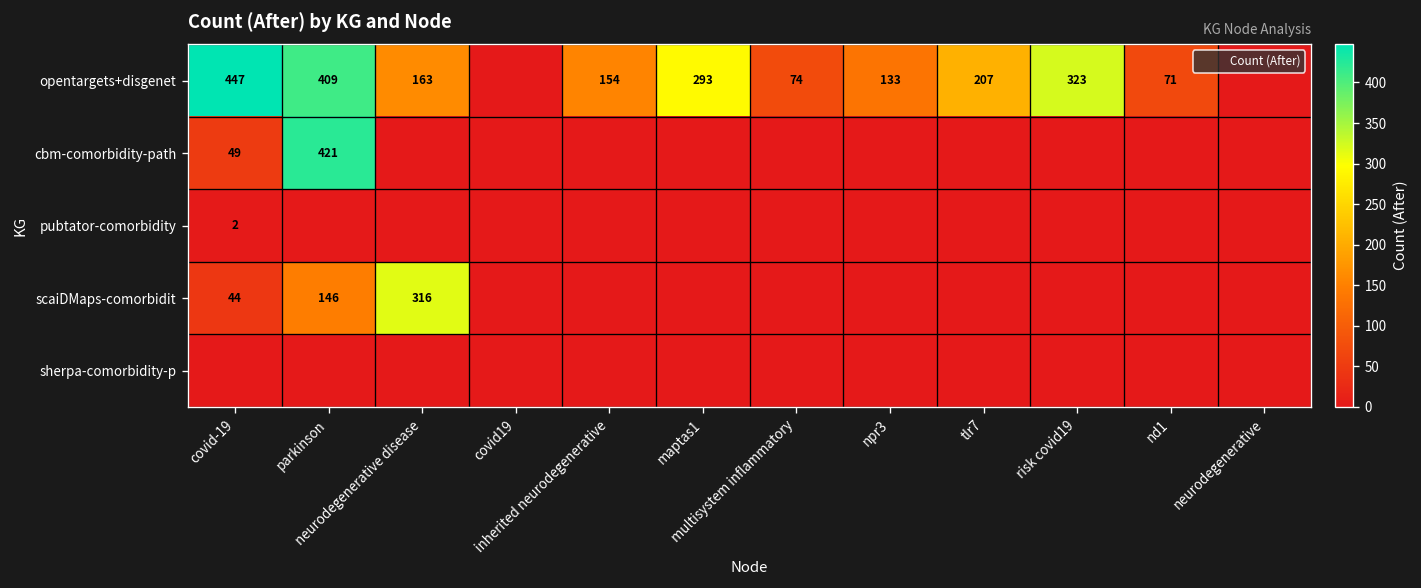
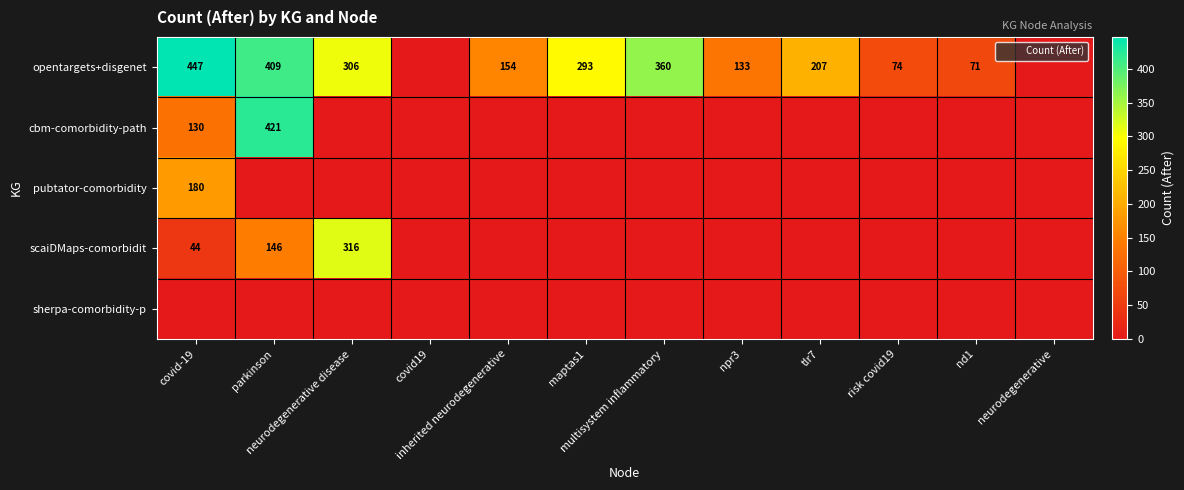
  {
    "opentargets+disgenet": {
      "covid-19": 447,
      "parkinson": 409,
-     "neurodegenerative disease": 163,
+     "neurodegenerative disease": 306,
      "inherited neurodegenerative": 154,
      "maptas1": 293,
-     "multisystem inflammatory": 74,
+     "multisystem inflammatory": 360,
      "npr3": 133,
      "tlr7": 207,
-     "risk covid19": 323,
+     "risk covid19": 74,
      "nd1": 71
    },
    "cbm-comorbidity-path": {
-     "covid-19": 49,
+     "covid-19": 130,
      "parkinson": 421
    },
    "pubtator-comorbidity": {
-     "covid-19": 2
+     "covid-19": 180
    },
    "scaiDMaps-comorbidit": {
      "covid-19": 44,
      "parkinson": 146,
      "neurodegenerative disease": 316
    }
  }
